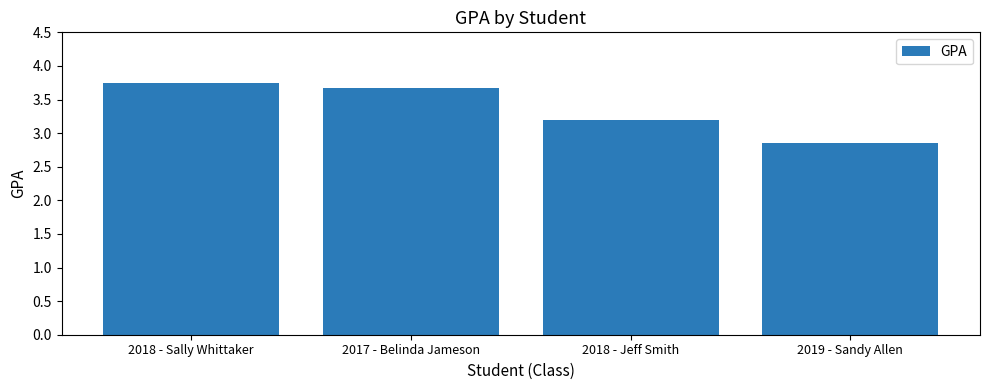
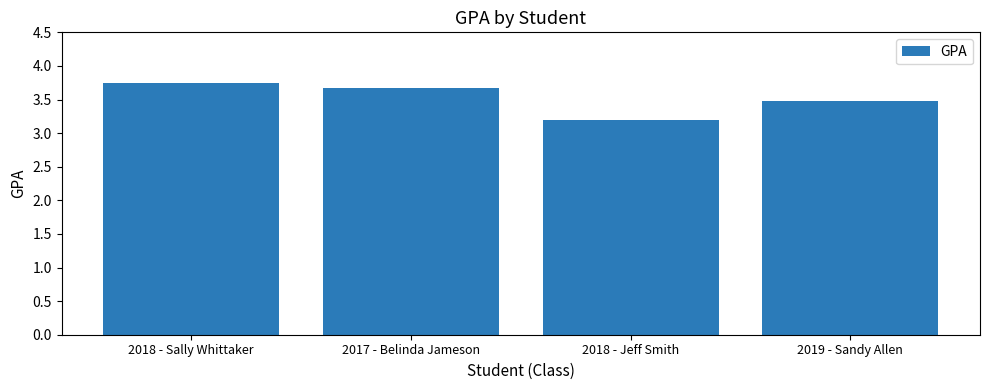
  {
    "2018 - Sally Whittaker": 3.8,
    "2017 - Belinda Jameson": 3.7,
    "2018 - Jeff Smith": 3.2,
-   "2019 - Sandy Allen": 2.9
+   "2019 - Sandy Allen": 3.5
  }
